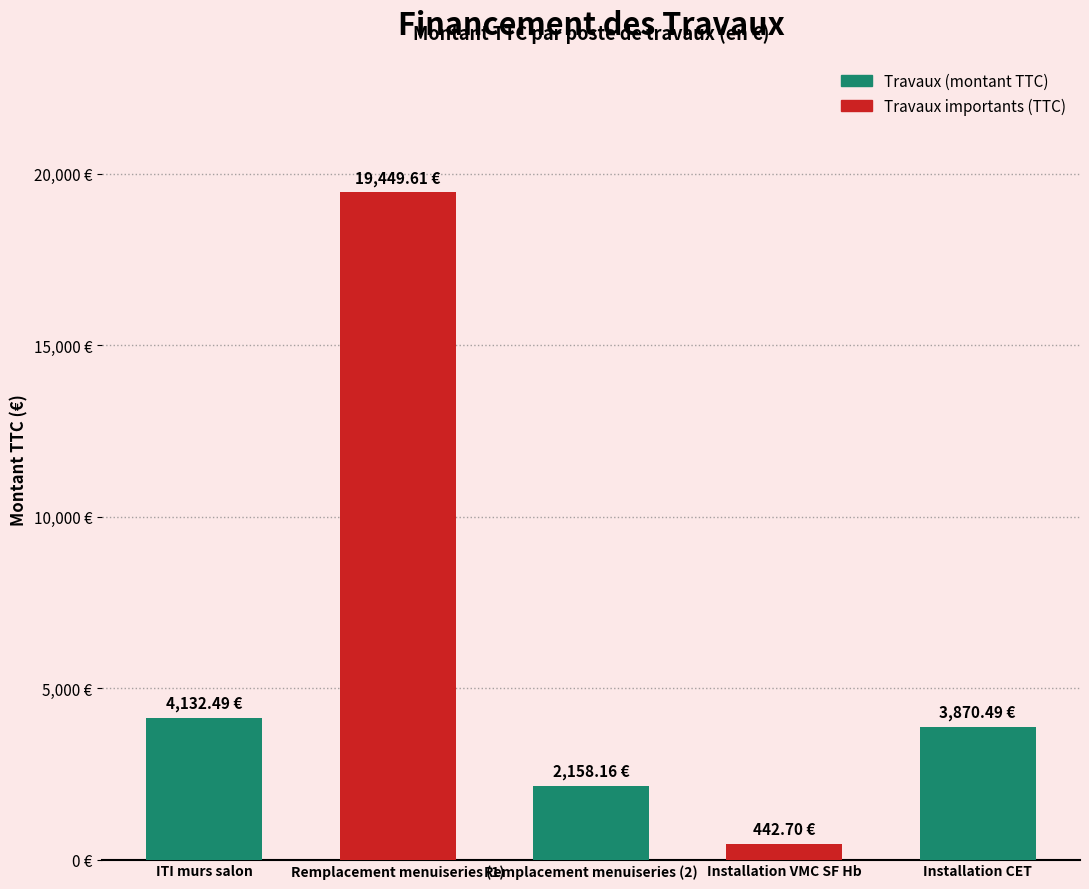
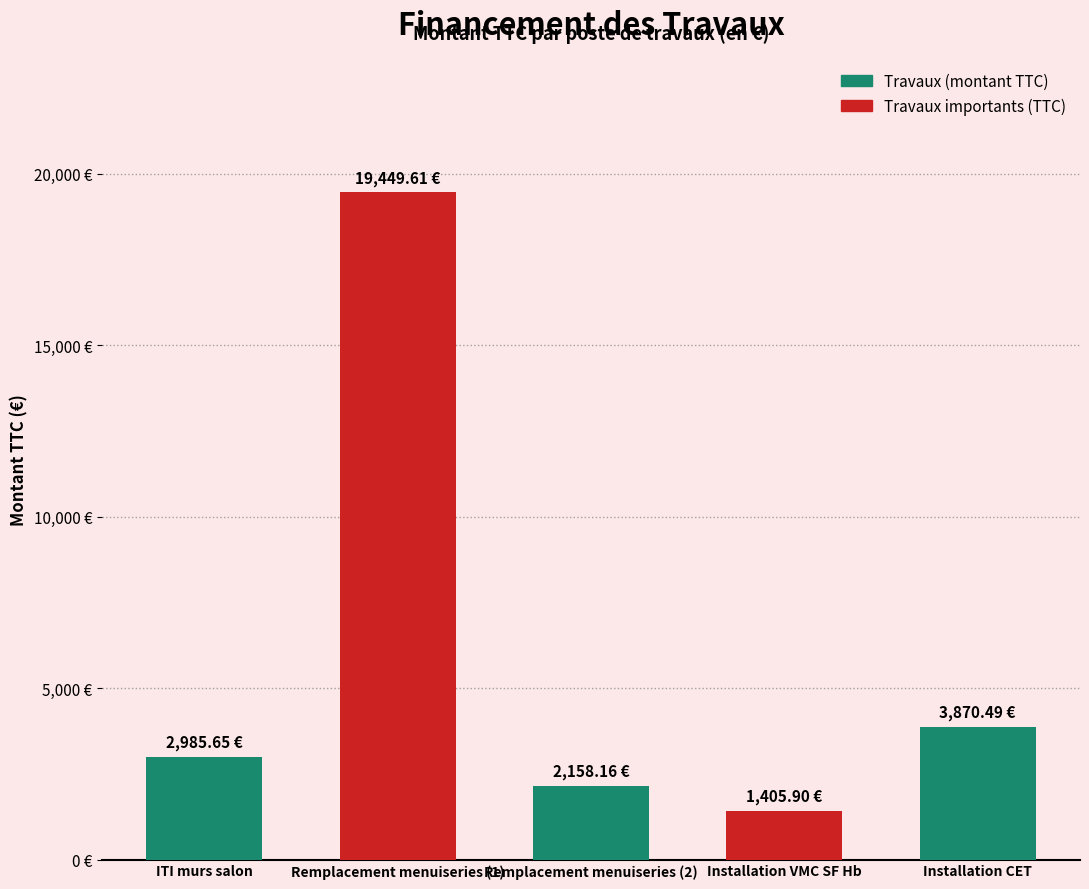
  {
-   "ITI murs salon": "4,132.49",
+   "ITI murs salon": "2,985.65",
    "Remplacement menuiseries (1)": "19,449.61",
    "Remplacement menuiseries (2)": "2,158.16",
-   "Installation VMC SF Hb": "442.70",
+   "Installation VMC SF Hb": "1,405.90",
    "Installation CET": "3,870.49"
  }
